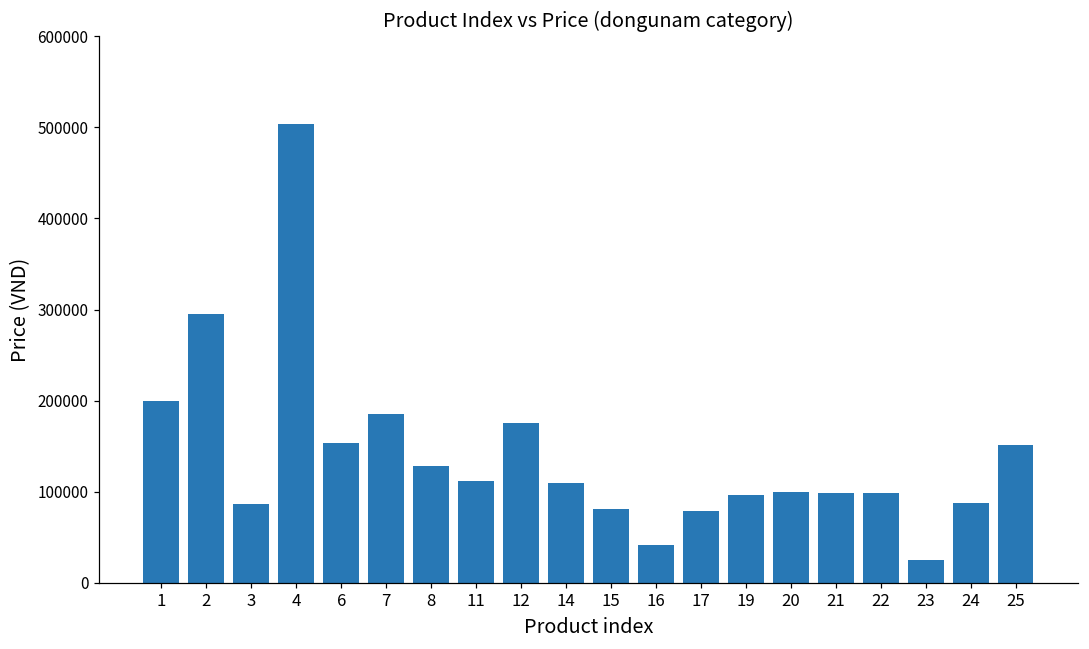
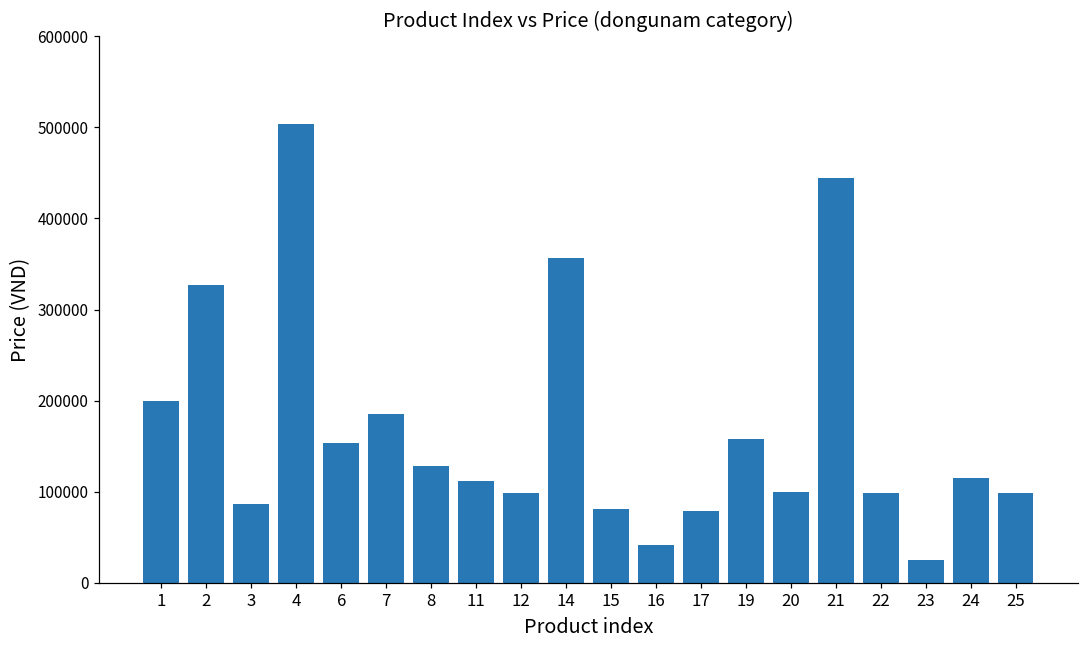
  {
    "1": 200000,
-   "2": 300000,
+   "2": 330000,
    "3": 90000,
    "4": 500000,
    "6": 150000,
    "7": 190000,
    "8": 130000,
    "11": 110000,
-   "12": 180000,
-   "14": 110000,
+   "12": 100000,
+   "14": 360000,
    "15": 80000,
    "16": 40000,
    "17": 80000,
-   "19": 100000,
+   "19": 160000,
    "20": 100000,
-   "21": 100000,
+   "21": 440000,
    "22": 100000,
    "23": 30000,
-   "24": 90000,
-   "25": 150000
+   "24": 110000,
+   "25": 100000
  }
